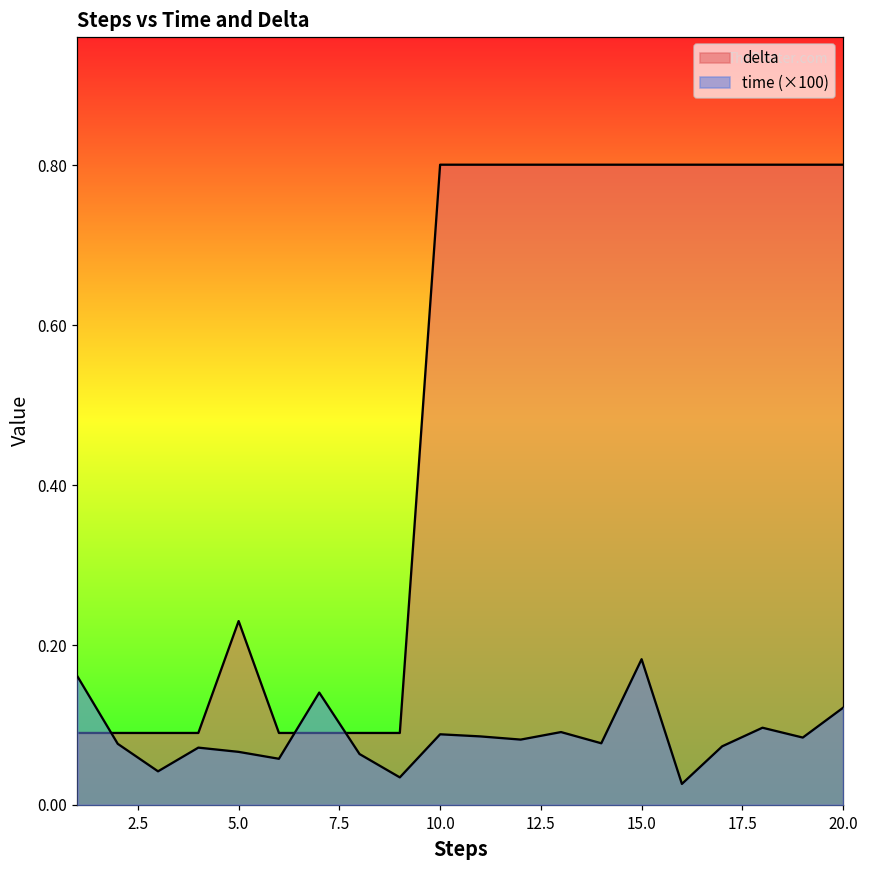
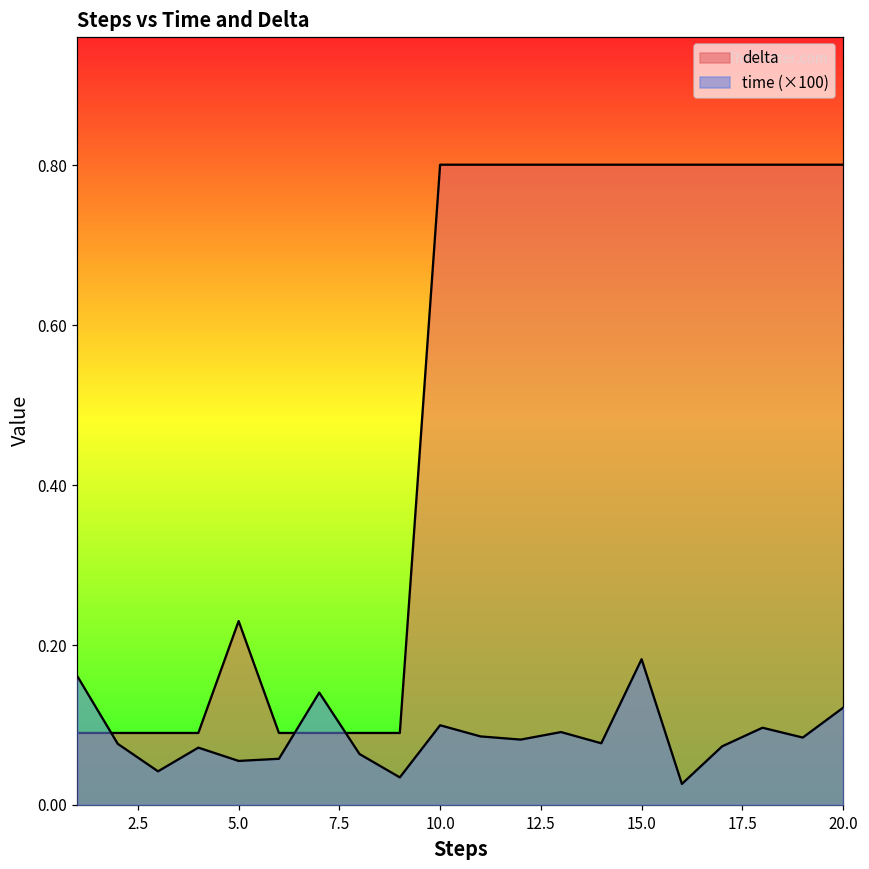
  {
    "delta": {
      "5.0": 0.23,
      "10.0": 0.80,
      "15.0": 0.80,
      "20.0": 0.80
    },
    "time (×100)": {
-     "5.0": 0.07,
-     "10.0": 0.09,
+     "5.0": 0.06,
+     "10.0": 0.10,
      "15.0": 0.18,
      "20.0": 0.12
    }
  }
